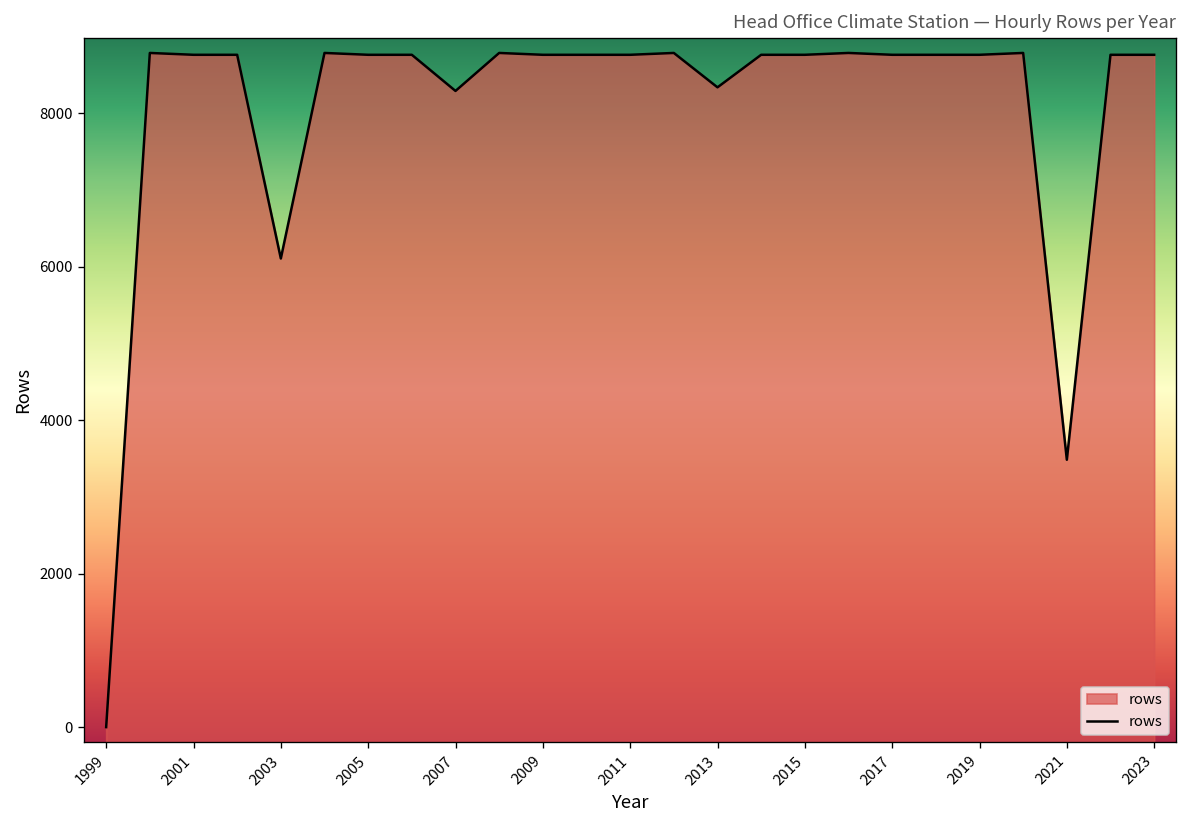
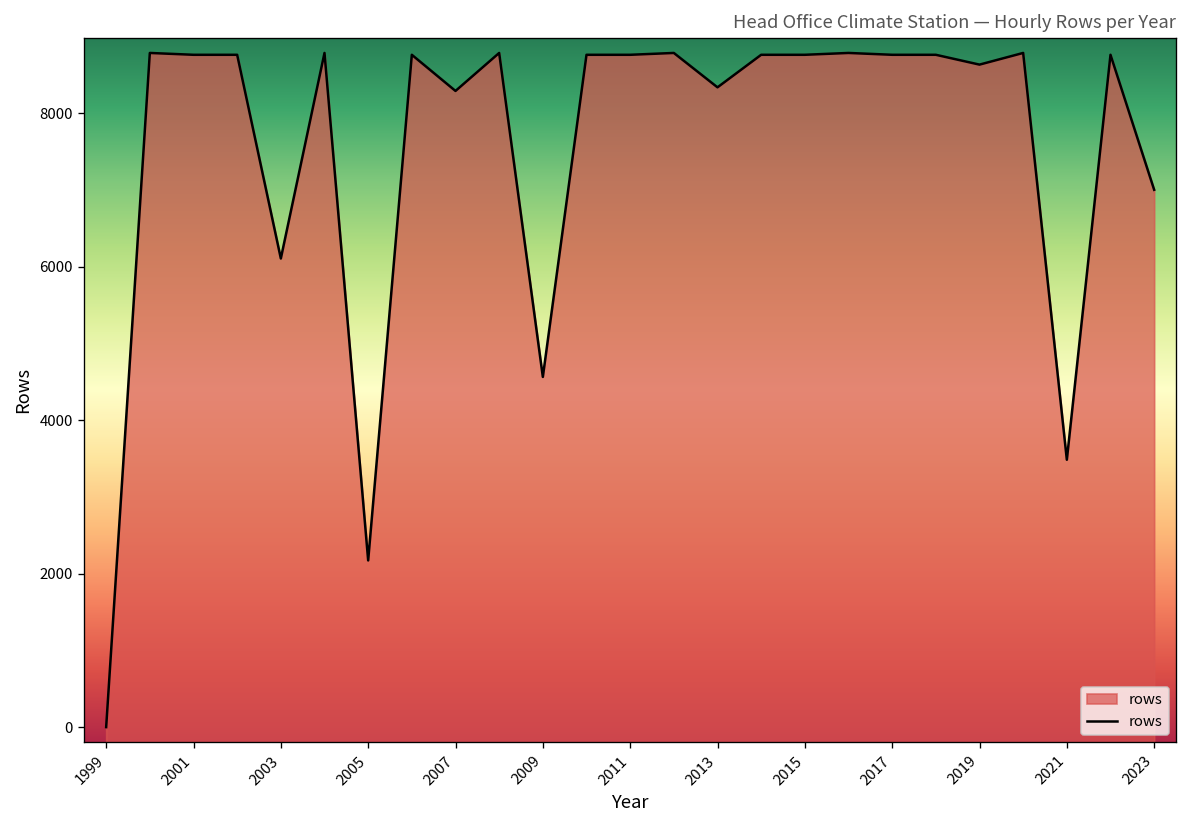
  {
    "1999": 0,
    "2001": 8800,
    "2003": 6100,
-   "2005": 8800,
+   "2005": 2200,
    "2007": 8300,
-   "2009": 8800,
+   "2009": 4600,
    "2011": 8800,
    "2013": 8300,
    "2015": 8800,
    "2017": 8800,
-   "2019": 8800,
+   "2019": 8600,
    "2021": 3500,
-   "2023": 8800
+   "2023": 7000
  }
